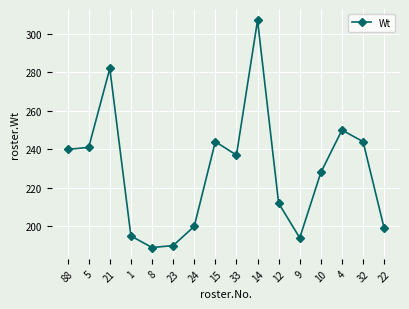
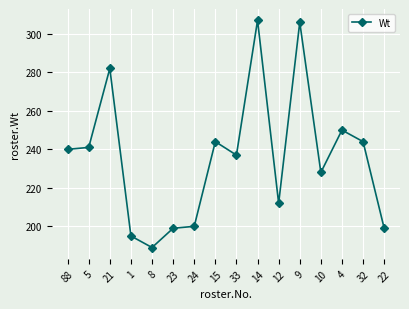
  {
    "88": 240,
    "5": 241,
    "21": 282,
    "1": 195,
    "8": 189,
-   "23": 190,
+   "23": 199,
    "24": 200,
    "15": 244,
    "33": 237,
    "14": 307,
    "12": 212,
-   "9": 194,
+   "9": 306,
    "10": 228,
    "4": 250,
    "32": 244,
    "22": 199
  }
